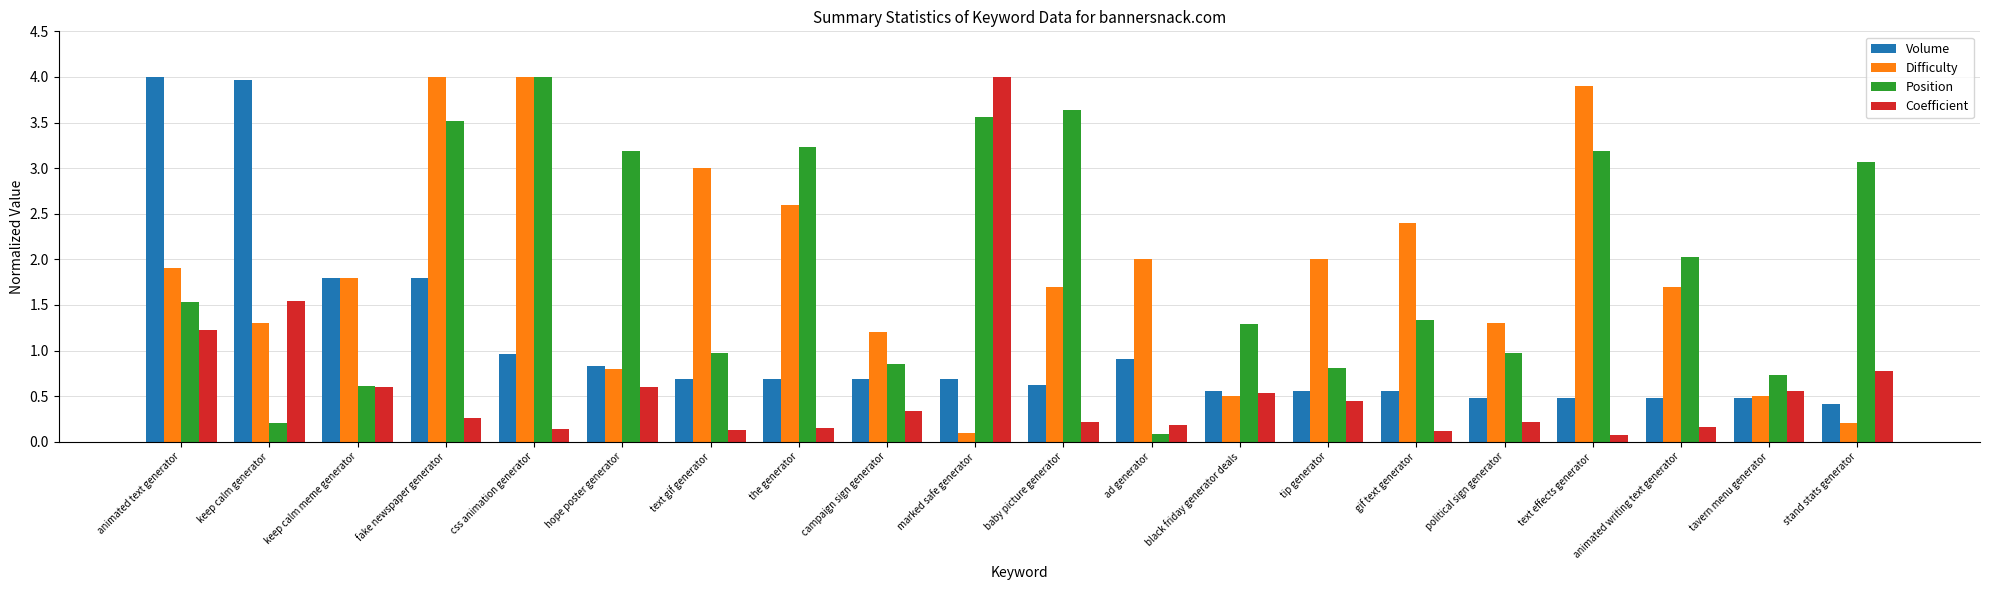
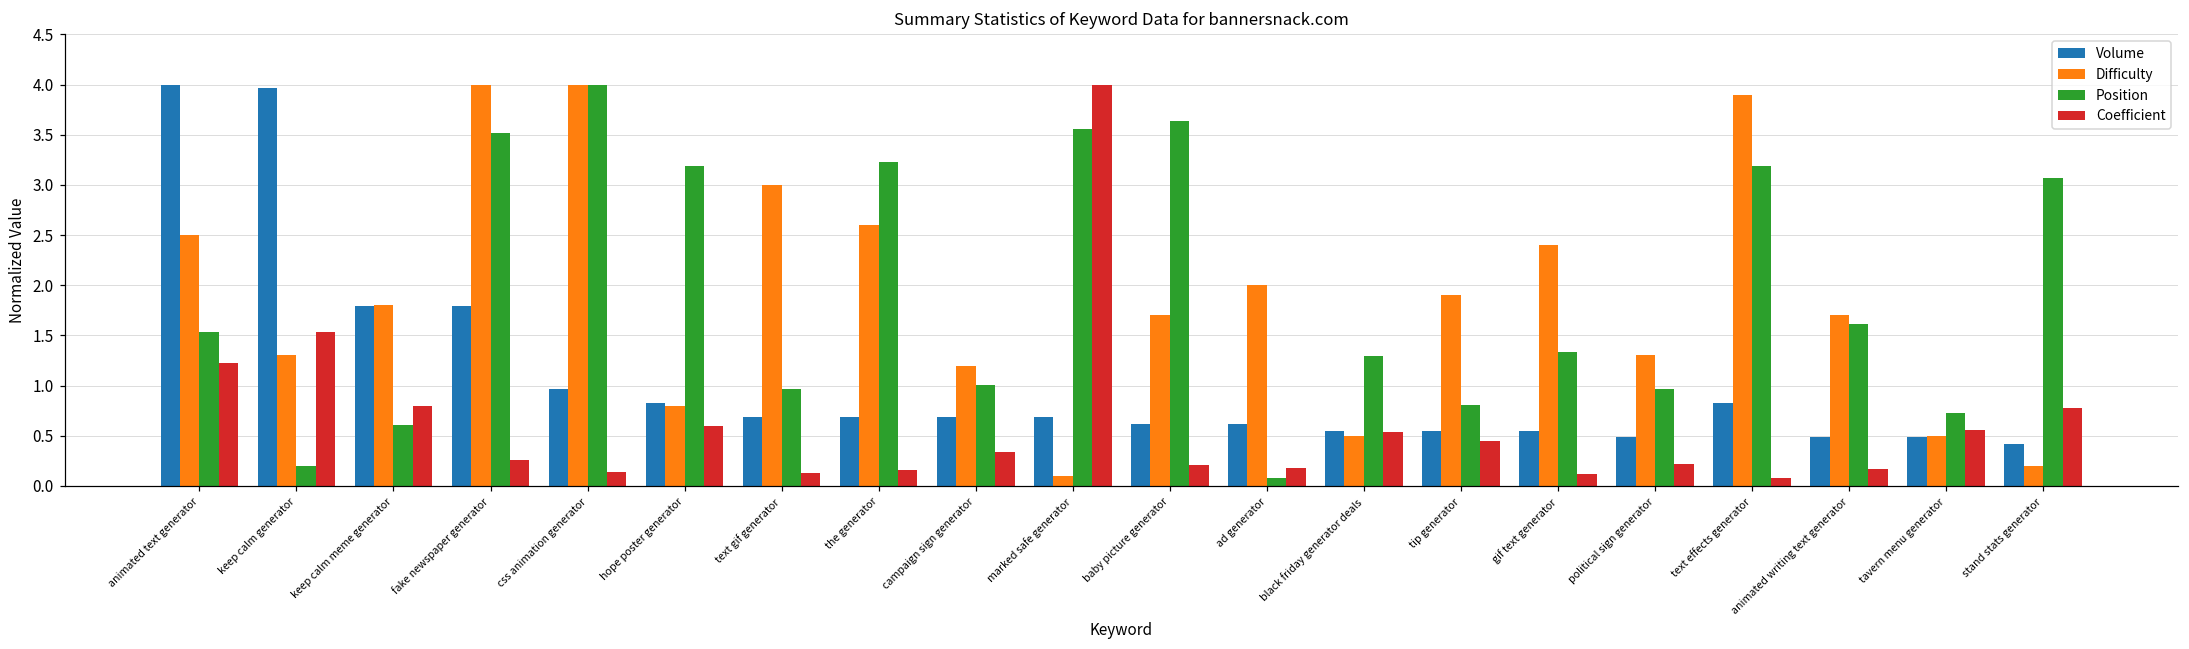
  {
    "Volume": {
      "animated text generator": 4.0,
      "keep calm generator": 4.0,
      "keep calm meme generator": 1.8,
      "fake newspaper generator": 1.8,
      "css animation generator": 1.0,
      "hope poster generator": 0.8,
      "text gif generator": 0.7,
      "the generator": 0.7,
      "campaign sign generator": 0.7,
      "marked safe generator": 0.7,
      "baby picture generator": 0.6,
-     "ad generator": 0.9,
+     "ad generator": 0.6,
      "black friday generator deals": 0.6,
      "tip generator": 0.6,
      "gif text generator": 0.6,
      "political sign generator": 0.5,
-     "text effects generator": 0.5,
+     "text effects generator": 0.8,
      "animated writing text generator": 0.5,
      "tavern menu generator": 0.5,
      "stand stats generator": 0.4
    },
    "Difficulty": {
-     "animated text generator": 1.9,
+     "animated text generator": 2.5,
      "keep calm generator": 1.3,
      "keep calm meme generator": 1.8,
      "fake newspaper generator": 4.0,
      "css animation generator": 4.0,
      "hope poster generator": 0.8,
      "text gif generator": 3.0,
      "the generator": 2.6,
      "campaign sign generator": 1.2,
      "marked safe generator": 0.1,
      "baby picture generator": 1.7,
      "ad generator": 2.0,
      "black friday generator deals": 0.5,
-     "tip generator": 2.0,
+     "tip generator": 1.9,
      "gif text generator": 2.4,
      "political sign generator": 1.3,
      "text effects generator": 3.9,
      "animated writing text generator": 1.7,
      "tavern menu generator": 0.5,
      "stand stats generator": 0.2
    },
    "Position": {
      "animated text generator": 1.5,
      "keep calm generator": 0.2,
      "keep calm meme generator": 0.6,
      "fake newspaper generator": 3.5,
      "css animation generator": 4.0,
      "hope poster generator": 3.2,
      "text gif generator": 1.0,
      "the generator": 3.2,
-     "campaign sign generator": 0.8,
+     "campaign sign generator": 1.0,
      "marked safe generator": 3.6,
      "baby picture generator": 3.6,
      "ad generator": 0.1,
      "black friday generator deals": 1.3,
      "tip generator": 0.8,
      "gif text generator": 1.3,
      "political sign generator": 1.0,
      "text effects generator": 3.2,
-     "animated writing text generator": 2.0,
+     "animated writing text generator": 1.6,
      "tavern menu generator": 0.7,
      "stand stats generator": 3.1
    },
    "Coefficient": {
      "animated text generator": 1.2,
      "keep calm generator": 1.5,
-     "keep calm meme generator": 0.6,
+     "keep calm meme generator": 0.8,
      "fake newspaper generator": 0.3,
      "css animation generator": 0.1,
      "hope poster generator": 0.6,
      "text gif generator": 0.1,
      "the generator": 0.2,
      "campaign sign generator": 0.3,
      "marked safe generator": 4.0,
      "baby picture generator": 0.2,
      "ad generator": 0.2,
      "black friday generator deals": 0.5,
      "tip generator": 0.4,
      "gif text generator": 0.1,
      "political sign generator": 0.2,
      "text effects generator": 0.1,
      "animated writing text generator": 0.2,
      "tavern menu generator": 0.6,
      "stand stats generator": 0.8
    }
  }
